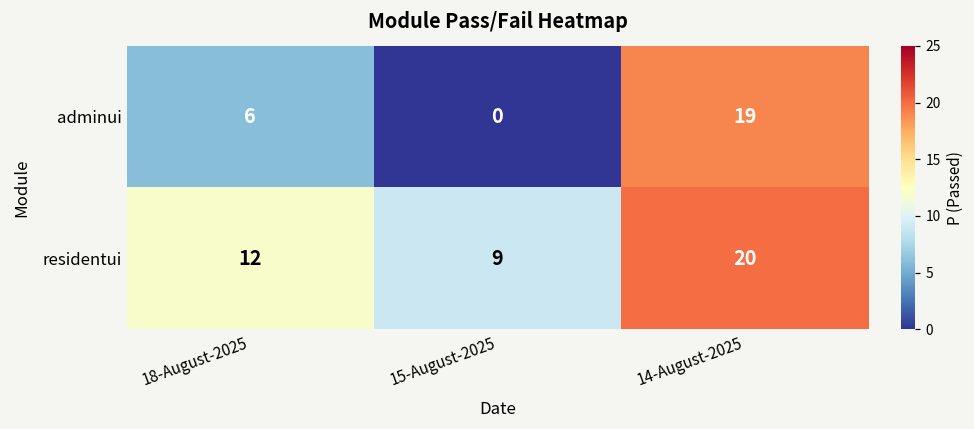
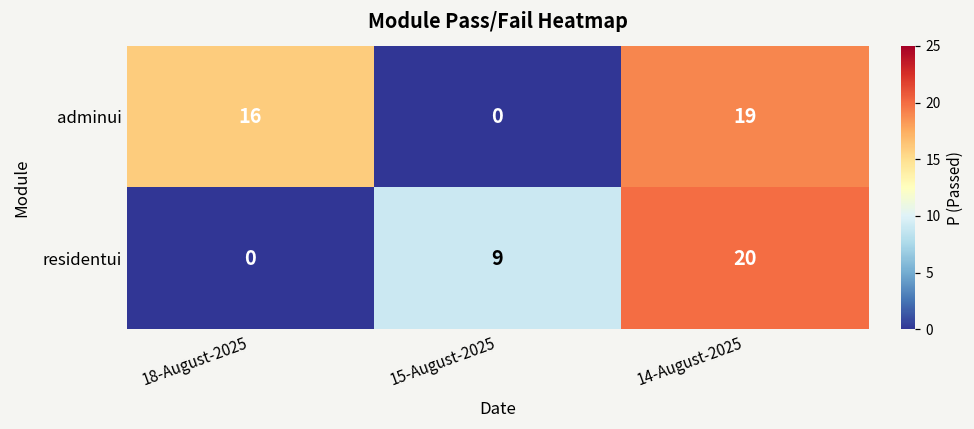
  {
    "adminui": {
-     "18-August-2025": 6,
+     "18-August-2025": 16,
      "15-August-2025": 0,
      "14-August-2025": 19
    },
    "residentui": {
-     "18-August-2025": 12,
+     "18-August-2025": 0,
      "15-August-2025": 9,
      "14-August-2025": 20
    }
  }
